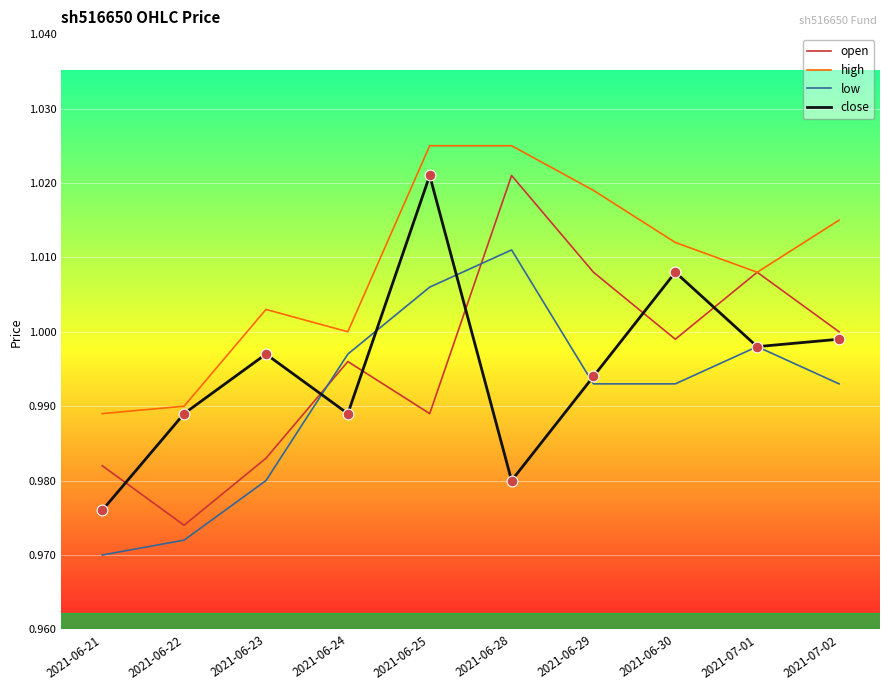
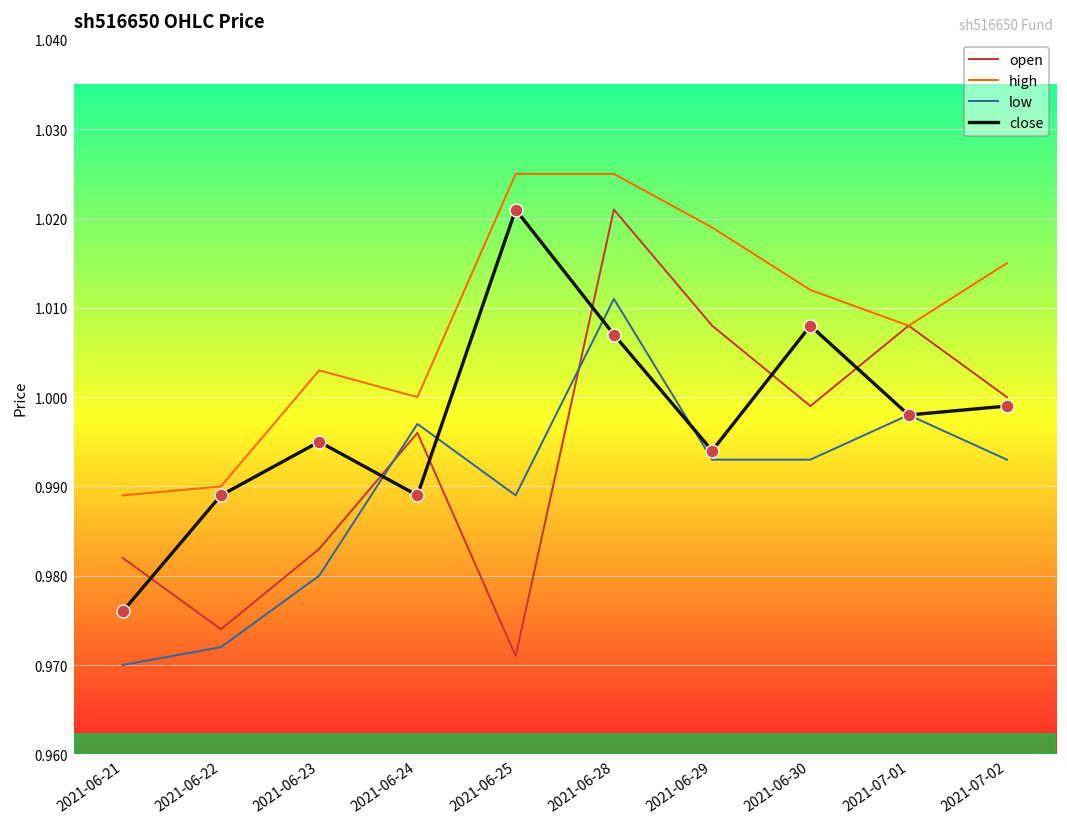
  {
    "open": {
      "2021-06-21": 0.982,
      "2021-06-22": 0.974,
      "2021-06-23": 0.983,
      "2021-06-24": 0.996,
-     "2021-06-25": 0.989,
+     "2021-06-25": 0.971,
      "2021-06-28": 1.021,
      "2021-06-29": 1.008,
      "2021-06-30": 0.999,
      "2021-07-02": 1.000
    },
    "high": {
      "2021-06-21": 0.989,
      "2021-06-22": 0.990,
      "2021-06-23": 1.003,
      "2021-06-24": 1.000,
      "2021-06-25": 1.025,
      "2021-06-28": 1.025,
      "2021-06-29": 1.019,
      "2021-06-30": 1.012,
      "2021-07-02": 1.015
    },
    "low": {
      "2021-06-21": 0.970,
      "2021-06-22": 0.972,
      "2021-06-23": 0.980,
      "2021-06-24": 0.997,
-     "2021-06-25": 1.006,
+     "2021-06-25": 0.989,
      "2021-06-28": 1.011,
      "2021-06-29": 0.993,
      "2021-06-30": 0.993,
      "2021-07-02": 0.993
    },
    "close": {
      "2021-06-21": 0.976,
      "2021-06-22": 0.989,
-     "2021-06-23": 0.997,
+     "2021-06-23": 0.995,
      "2021-06-24": 0.989,
      "2021-06-25": 1.021,
-     "2021-06-28": 0.980,
+     "2021-06-28": 1.007,
      "2021-06-29": 0.994,
      "2021-06-30": 1.008,
      "2021-07-02": 0.999
    }
  }
